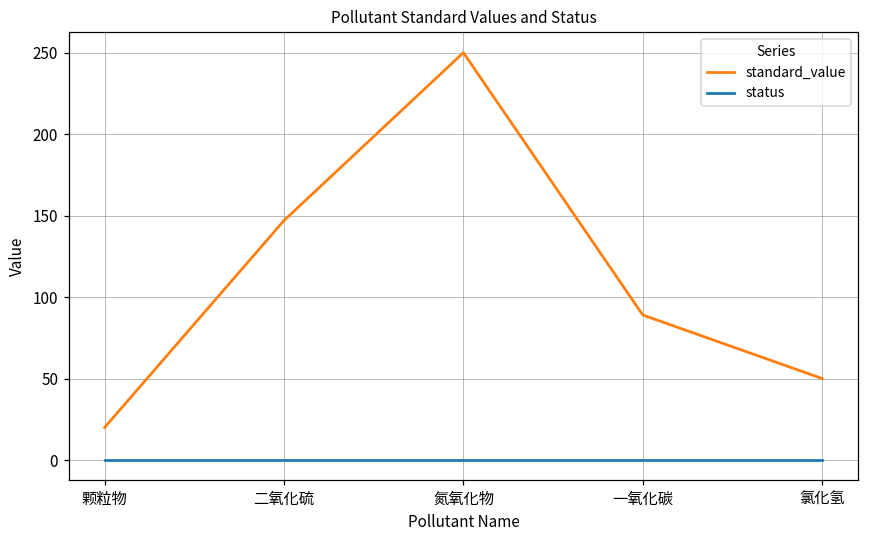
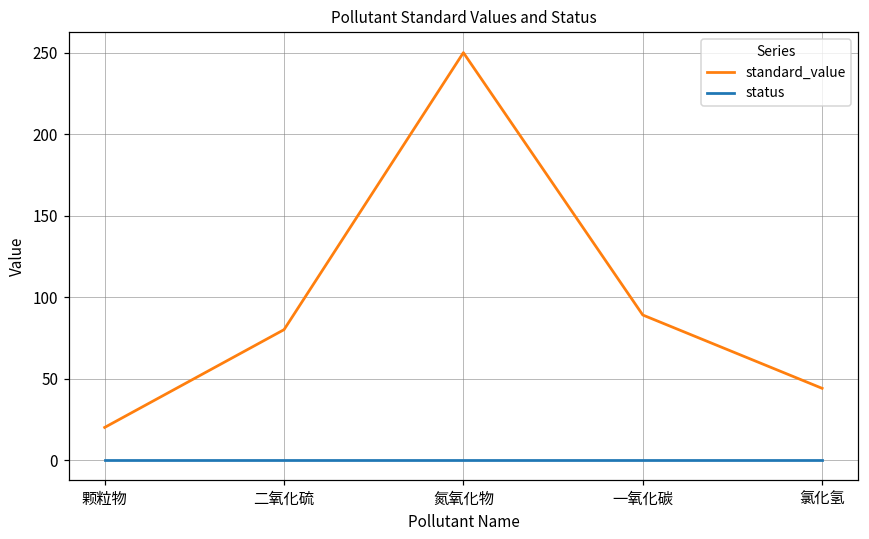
  {
    "standard_value": {
      "颗粒物": 20,
-     "二氧化硫": 147,
+     "二氧化硫": 80,
      "氮氧化物": 250,
      "一氧化碳": 89,
-     "氯化氢": 50
+     "氯化氢": 44
    },
    "status": {
      "颗粒物": 0,
      "二氧化硫": 0,
      "氮氧化物": 0,
      "一氧化碳": 0,
      "氯化氢": 0
    }
  }
